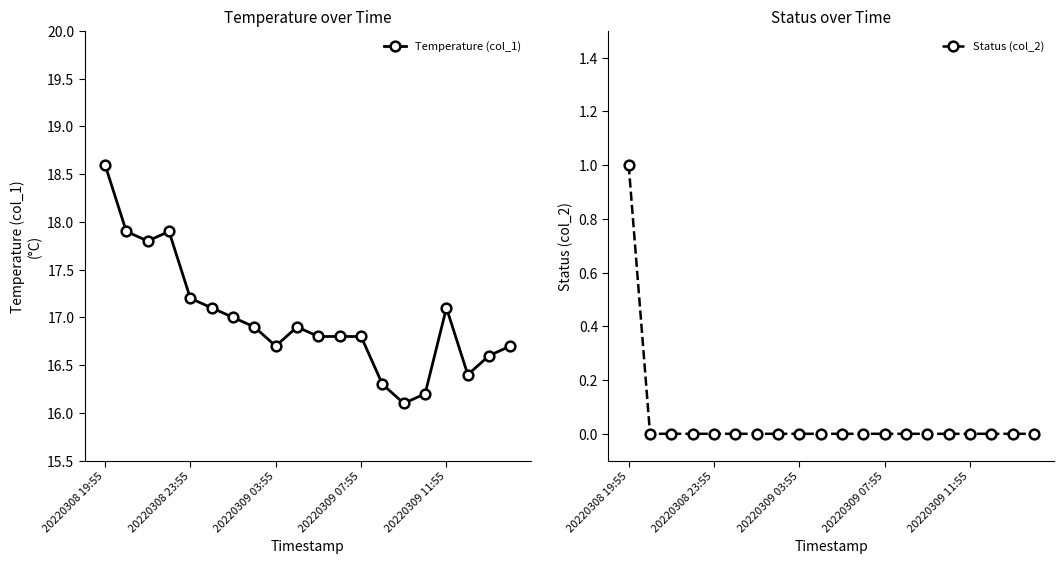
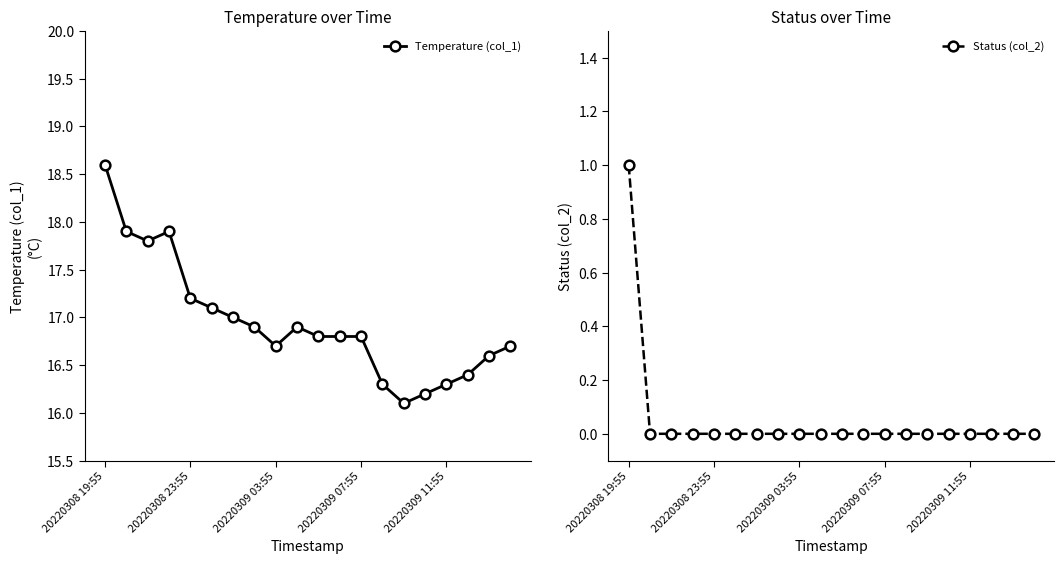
  {
    "Temperature over Time": {
      "20220308 19:55": 18.6,
      "20220308 23:55": 17.2,
      "20220309 03:55": 16.7,
      "20220309 07:55": 16.8,
-     "20220309 11:55": 17.1
+     "20220309 11:55": 16.3
    },
    "Status over Time": {
      "20220308 19:55": 1.00,
      "20220308 23:55": 0.00,
      "20220309 03:55": 0.00,
      "20220309 07:55": 0.00,
      "20220309 11:55": 0.00
    }
  }
